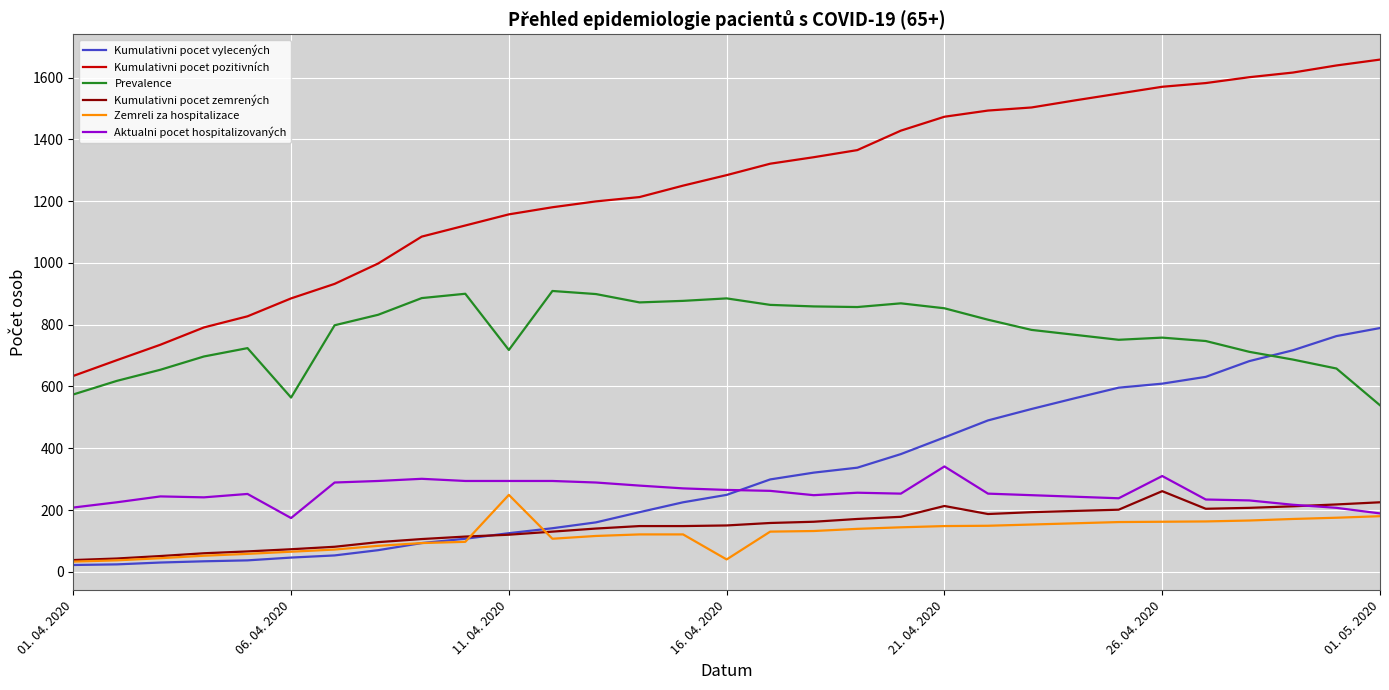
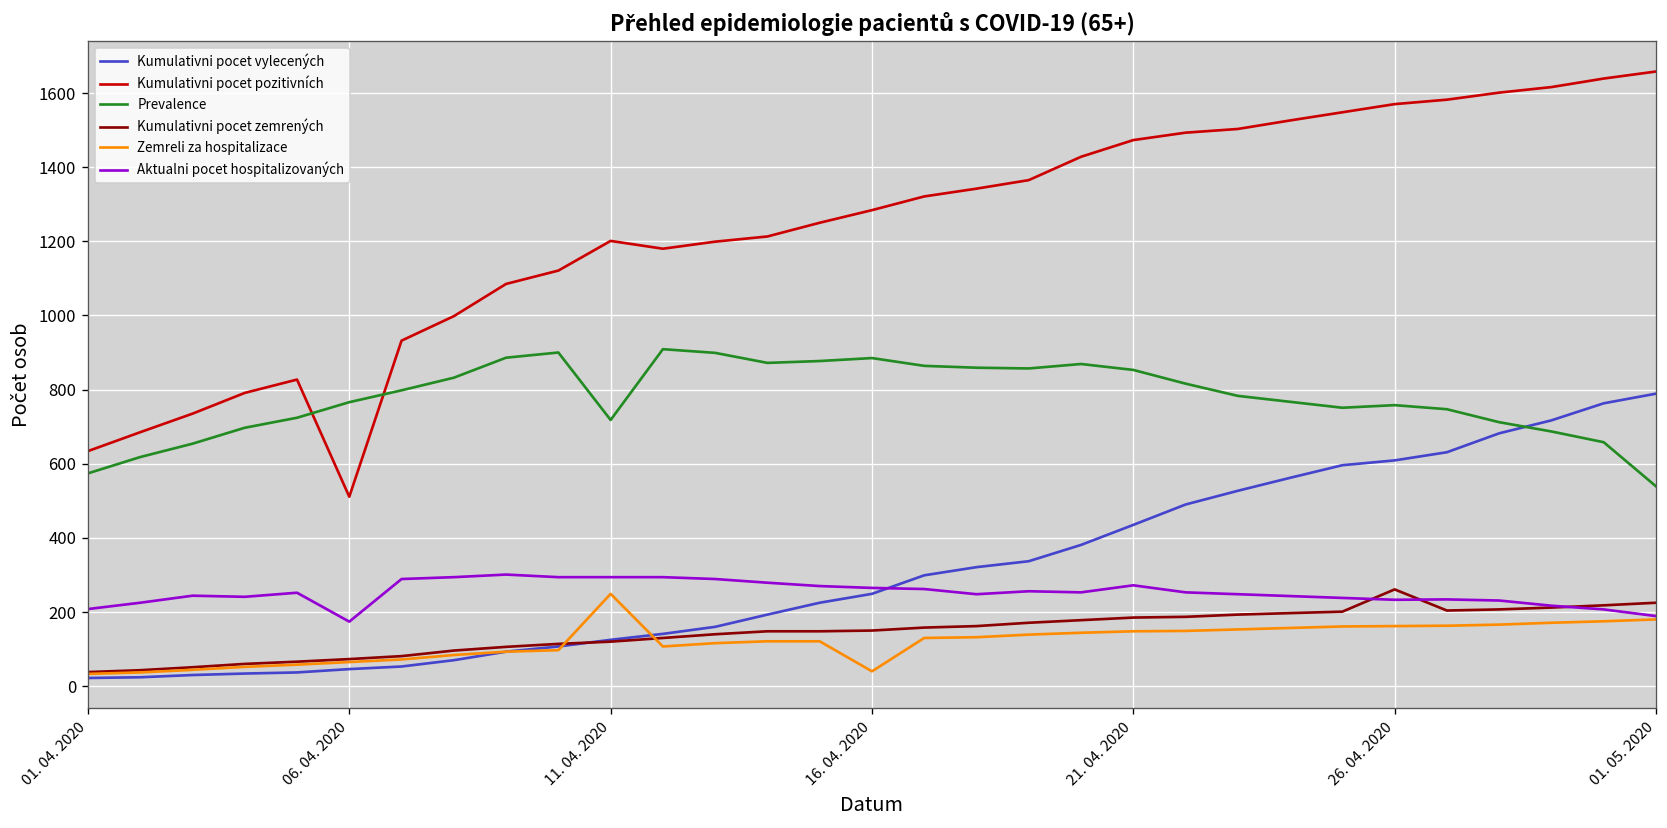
  {
    "Kumulativni pocet vylecených": {
      "01. 04. 2020": 20,
      "06. 04. 2020": 50,
      "16. 04. 2020": 250,
      "21. 04. 2020": 440,
      "26. 04. 2020": 610,
      "01. 05. 2020": 790
    },
    "Kumulativni pocet pozitivních": {
      "01. 04. 2020": 630,
-     "06. 04. 2020": 890,
-     "11. 04. 2020": 1160,
+     "06. 04. 2020": 510,
+     "11. 04. 2020": 1200,
      "16. 04. 2020": 1280,
      "21. 04. 2020": 1470,
      "26. 04. 2020": 1570,
      "01. 05. 2020": 1660
    },
    "Prevalence": {
      "01. 04. 2020": 570,
-     "06. 04. 2020": 560,
+     "06. 04. 2020": 770,
      "11. 04. 2020": 720,
      "16. 04. 2020": 890,
      "21. 04. 2020": 850,
      "26. 04. 2020": 760,
      "01. 05. 2020": 540
    },
    "Kumulativni pocet zemrených": {
      "16. 04. 2020": 150,
-     "21. 04. 2020": 210,
+     "21. 04. 2020": 190,
      "26. 04. 2020": 260,
      "01. 05. 2020": 230
    },
    "Zemreli za hospitalizace": {
      "11. 04. 2020": 250,
      "16. 04. 2020": 40,
      "21. 04. 2020": 150,
      "26. 04. 2020": 160,
      "01. 05. 2020": 180
    },
    "Aktualni pocet hospitalizovaných": {
      "01. 04. 2020": 210,
      "06. 04. 2020": 170,
      "11. 04. 2020": 290,
      "16. 04. 2020": 270,
-     "21. 04. 2020": 340,
-     "26. 04. 2020": 310,
+     "21. 04. 2020": 270,
+     "26. 04. 2020": 230,
      "01. 05. 2020": 190
    }
  }
